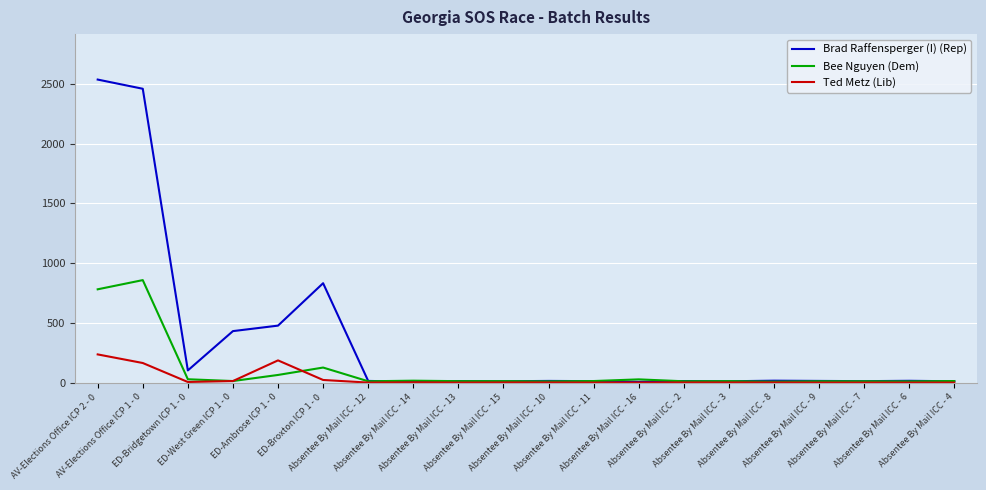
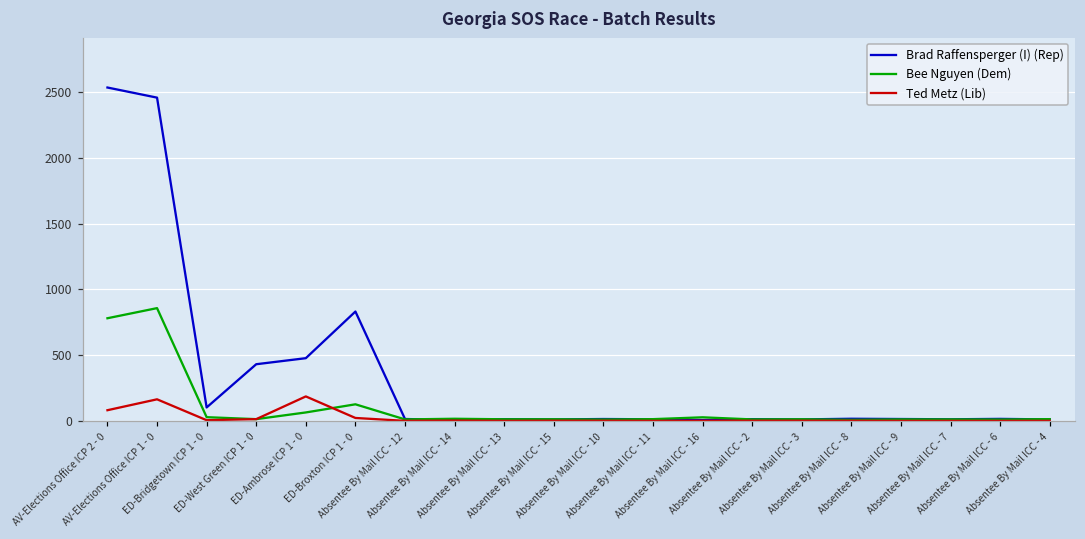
  {
    "Brad Raffensperger (I) (Rep)": {
      "AV-Elections Office ICP 2 - 0": 2540,
      "AV-Elections Office ICP 1 - 0": 2460,
      "ED-Bridgetown ICP 1 - 0": 100,
      "ED-West Green ICP 1 - 0": 430,
      "ED-Ambrose ICP 1 - 0": 480,
      "ED-Broxton ICP 1 - 0": 830
    },
    "Bee Nguyen (Dem)": {
      "AV-Elections Office ICP 2 - 0": 780,
      "AV-Elections Office ICP 1 - 0": 860,
      "ED-Bridgetown ICP 1 - 0": 30,
      "ED-Ambrose ICP 1 - 0": 60,
      "ED-Broxton ICP 1 - 0": 130
    },
    "Ted Metz (Lib)": {
-     "AV-Elections Office ICP 2 - 0": 240,
+     "AV-Elections Office ICP 2 - 0": 80,
      "AV-Elections Office ICP 1 - 0": 160,
      "ED-Bridgetown ICP 1 - 0": 10,
      "ED-Ambrose ICP 1 - 0": 190,
      "ED-Broxton ICP 1 - 0": 20
    }
  }
